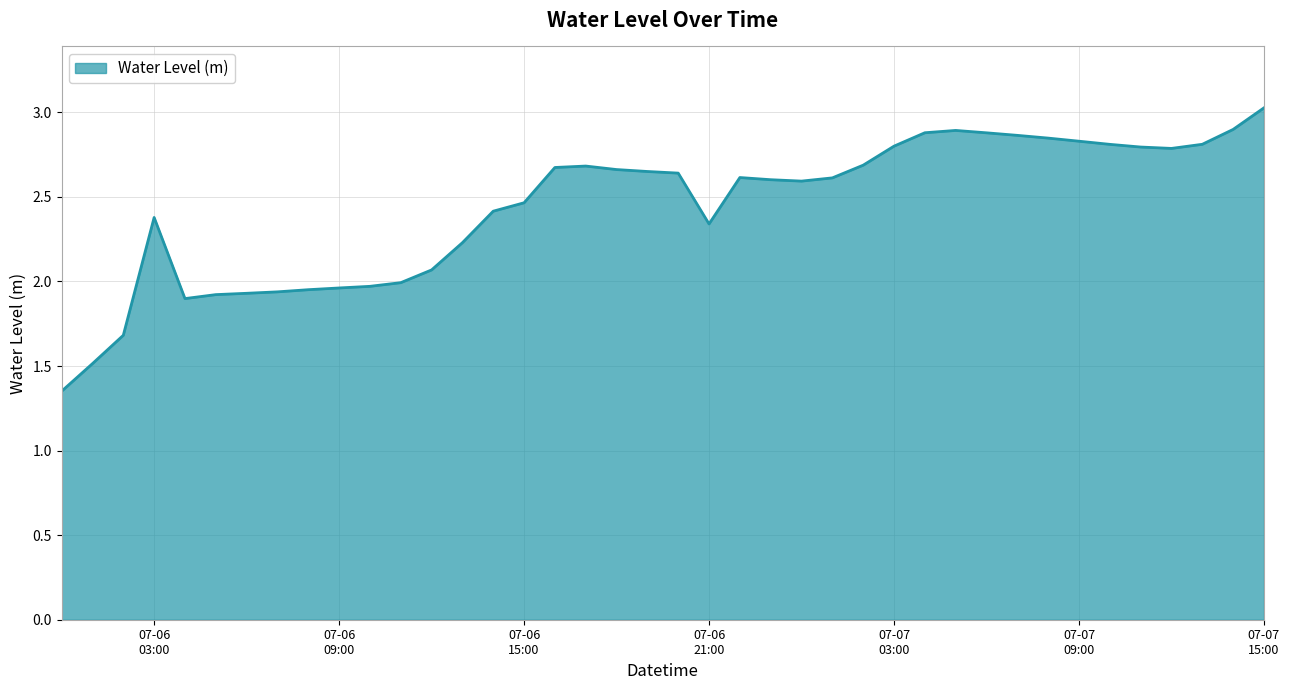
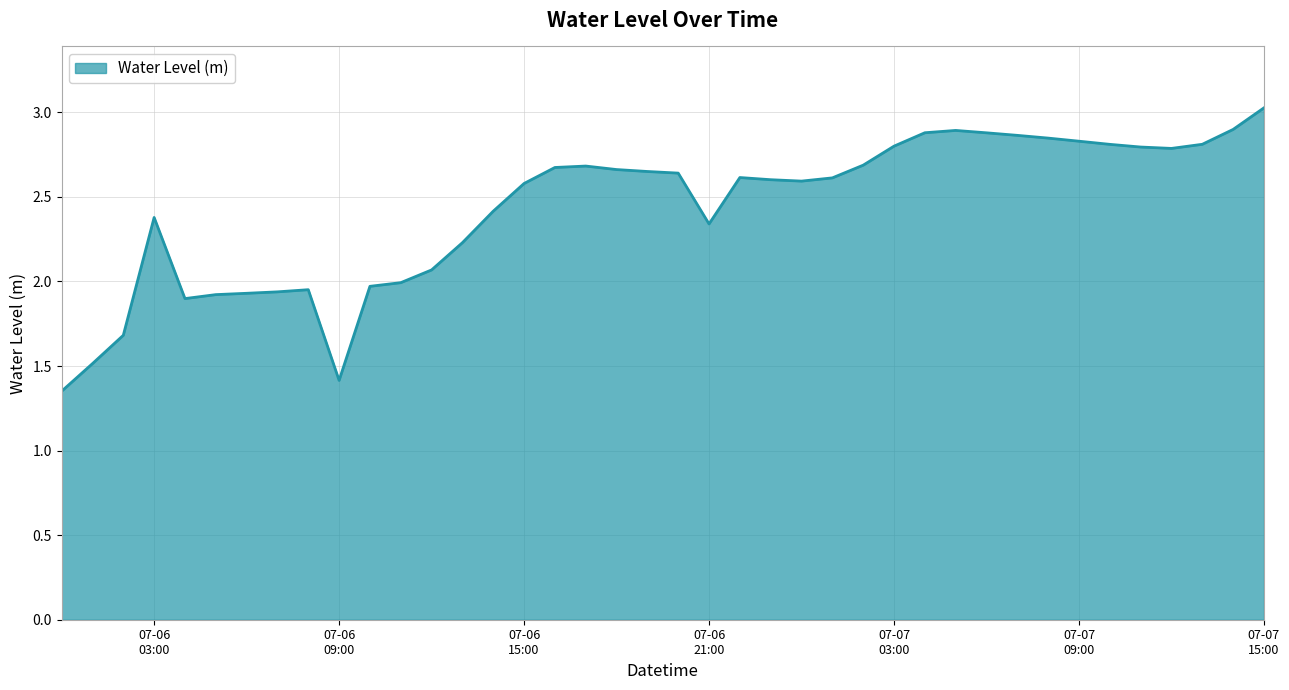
  {
    "07-06 03:00": 2.38,
-   "07-06 09:00": 1.96,
-   "07-06 15:00": 2.47,
+   "07-06 09:00": 1.42,
+   "07-06 15:00": 2.58,
    "07-06 21:00": 2.34,
    "07-07 03:00": 2.80,
    "07-07 09:00": 2.83,
    "07-07 15:00": 3.03
  }
